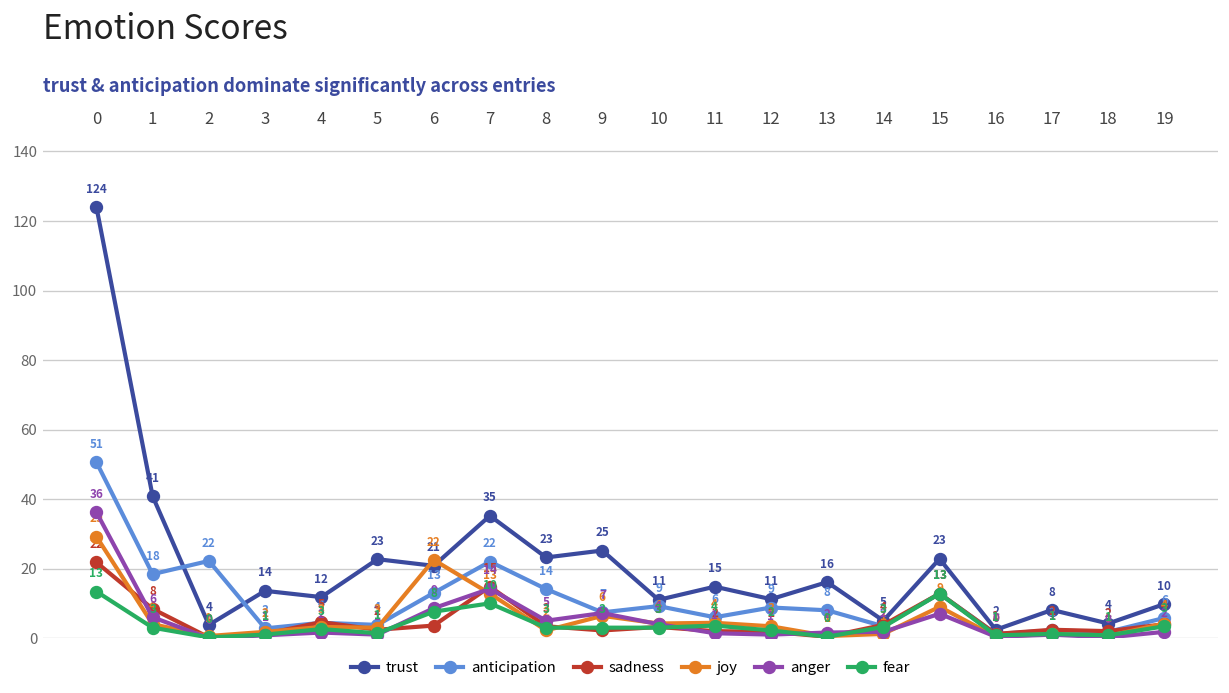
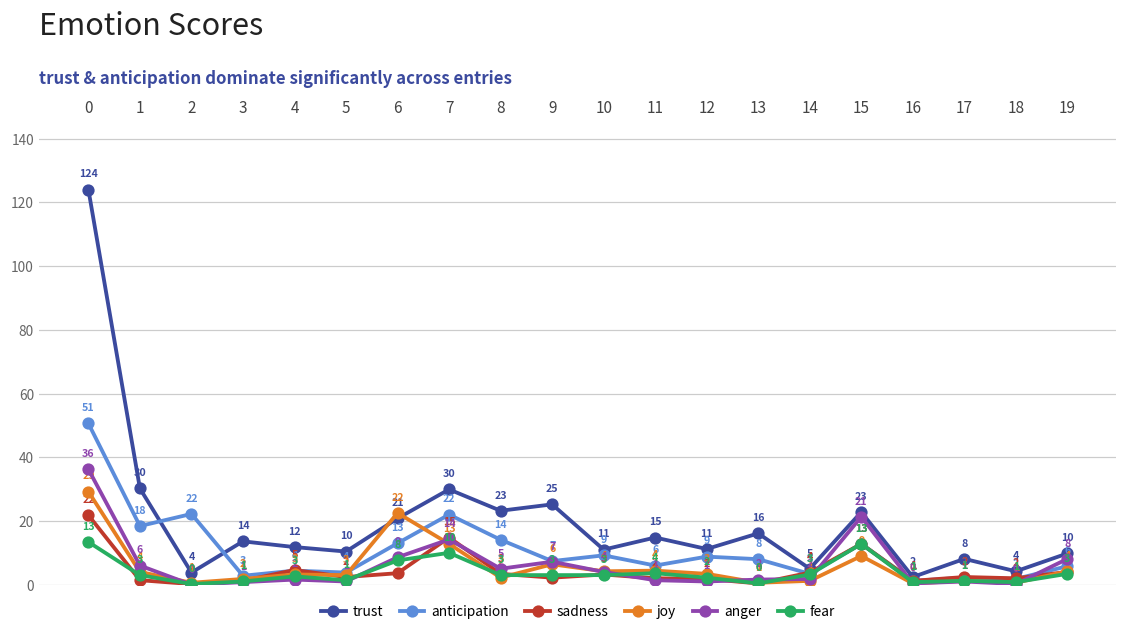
  {
    "trust": {
      "0": 124,
-     "1": 41,
+     "1": 30,
      "2": 4,
      "3": 14,
      "4": 12,
-     "5": 23,
-     "7": 35,
+     "5": 10,
+     "7": 30,
      "8": 23,
      "9": 25,
      "11": 15,
      "12": 11,
      "13": 16,
      "15": 23,
      "17": 8,
      "19": 10
    },
    "anticipation": {
      "0": 51,
      "1": 18,
      "2": 22,
      "6": 13,
      "7": 22,
      "8": 14,
      "13": 8
    },
    "sadness": {
-     "1": 8
+     "1": 1
    },
    "anger": {
      "0": 36,
-     "15": 7,
-     "19": 2
+     "15": 21,
+     "19": 8
    },
    "fear": {
      "0": 13
    }
  }
